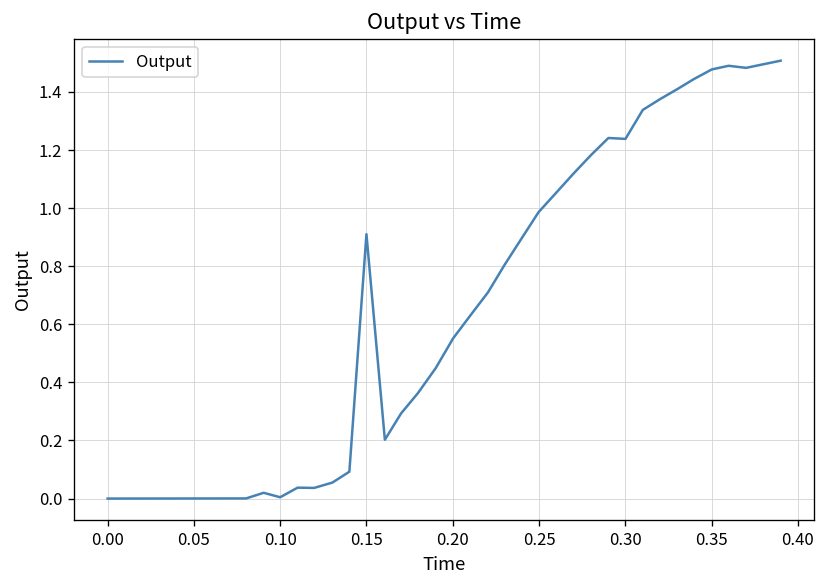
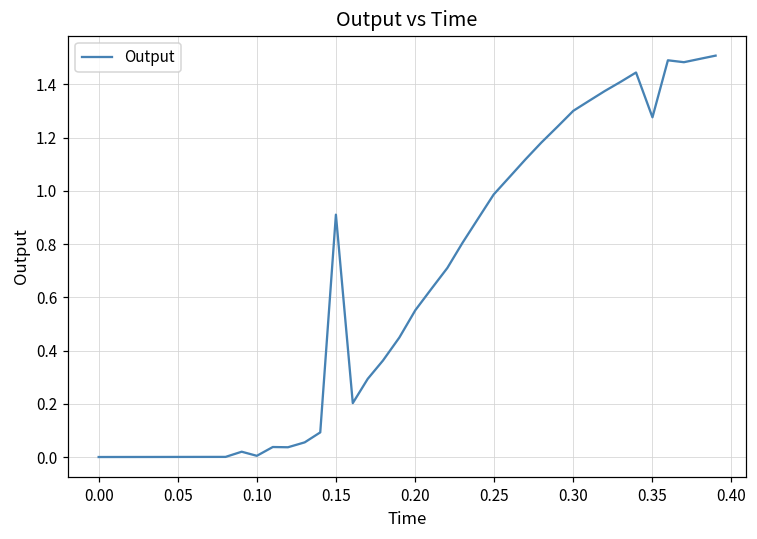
  {
    "0.00": 0.00,
    "0.05": 0.00,
    "0.10": 0.00,
    "0.15": 0.91,
-   "0.30": 1.24,
-   "0.35": 1.48
+   "0.30": 1.30,
+   "0.35": 1.28
  }
